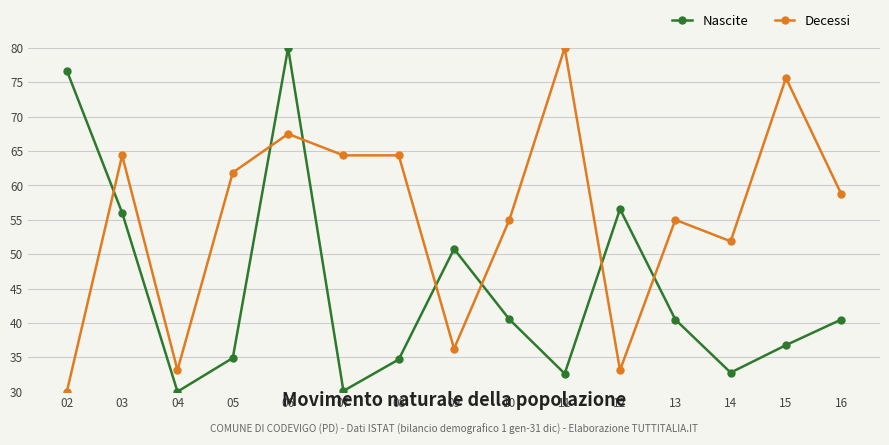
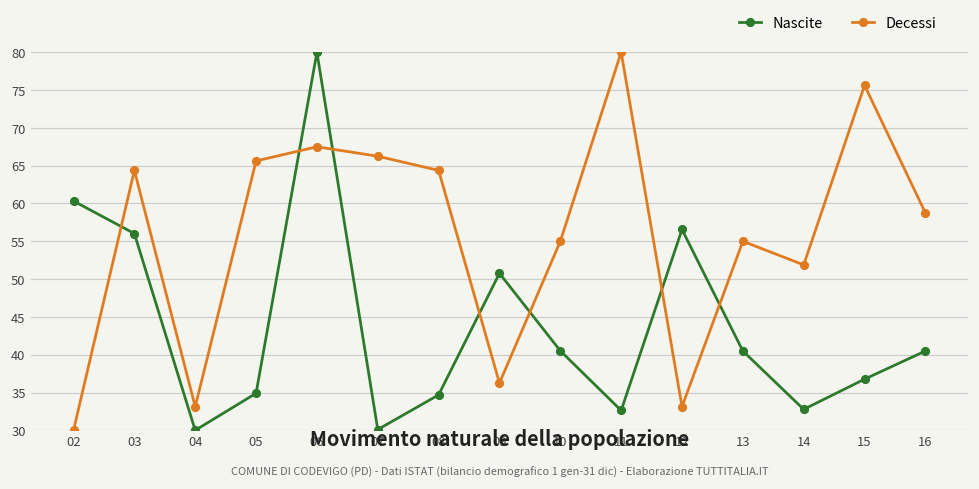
  {
    "Nascite": {
-     "02": 77,
+     "02": 60,
      "03": 56,
      "04": 30,
      "05": 35,
      "06": 80,
      "07": 30,
      "08": 35,
      "09": 51,
      "10": 41,
      "11": 33,
      "12": 57,
      "13": 40,
      "14": 33,
      "15": 37,
      "16": 40
    },
    "Decessi": {
      "02": 30,
      "03": 64,
      "04": 33,
-     "05": 62,
+     "05": 66,
      "06": 68,
-     "07": 64,
+     "07": 66,
      "08": 64,
      "09": 36,
      "10": 55,
      "11": 80,
      "12": 33,
      "13": 55,
      "14": 52,
      "15": 76,
      "16": 59
    }
  }
